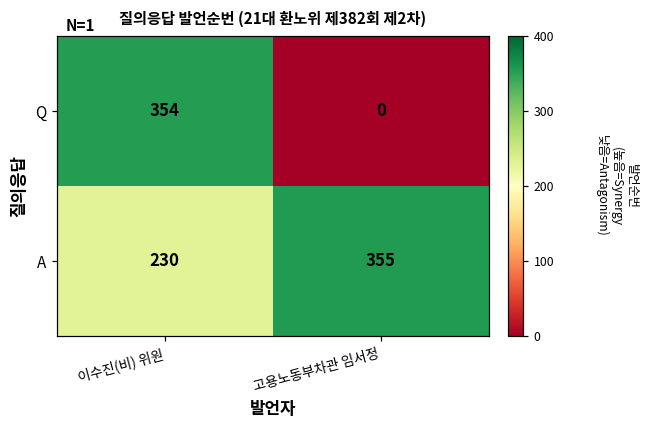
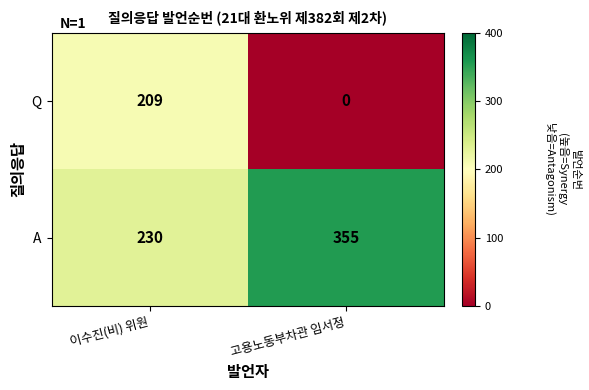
  {
    "Q": {
-     "이수진(비) 위원": 354,
+     "이수진(비) 위원": 209,
      "고용노동부차관 임서정": 0
    },
    "A": {
      "이수진(비) 위원": 230,
      "고용노동부차관 임서정": 355
    }
  }
